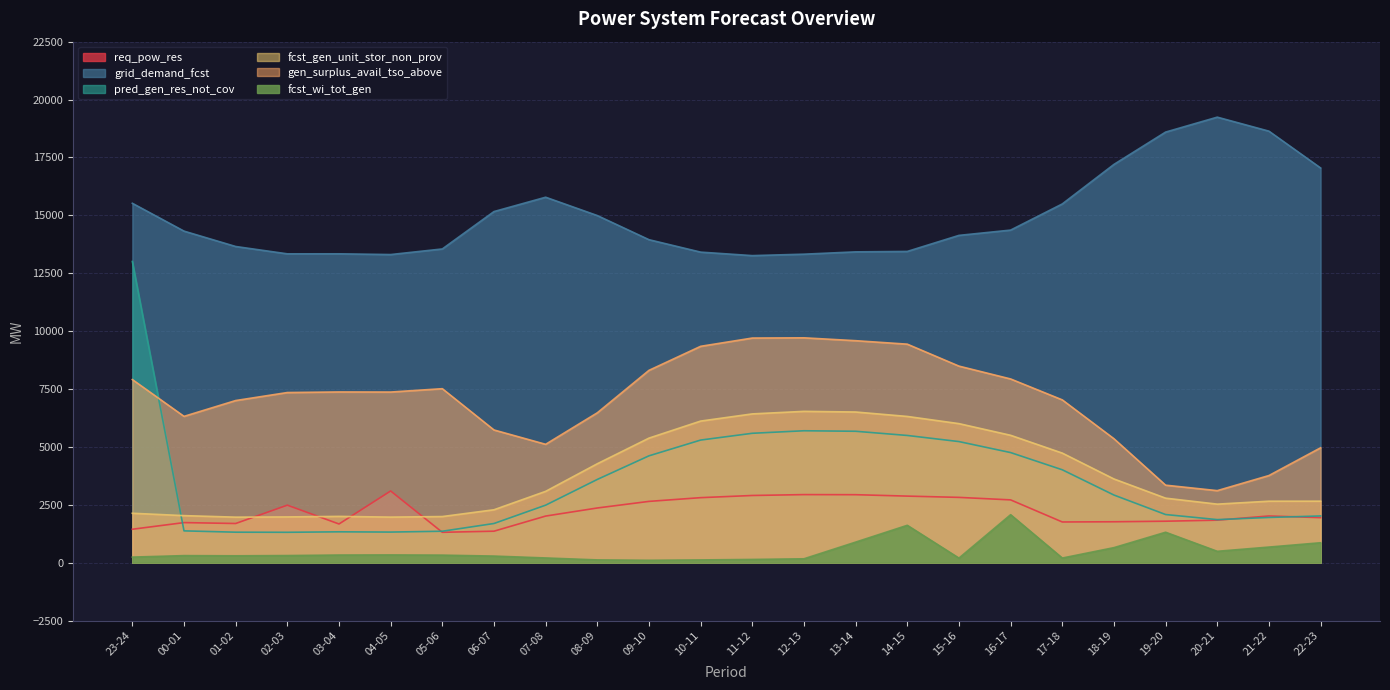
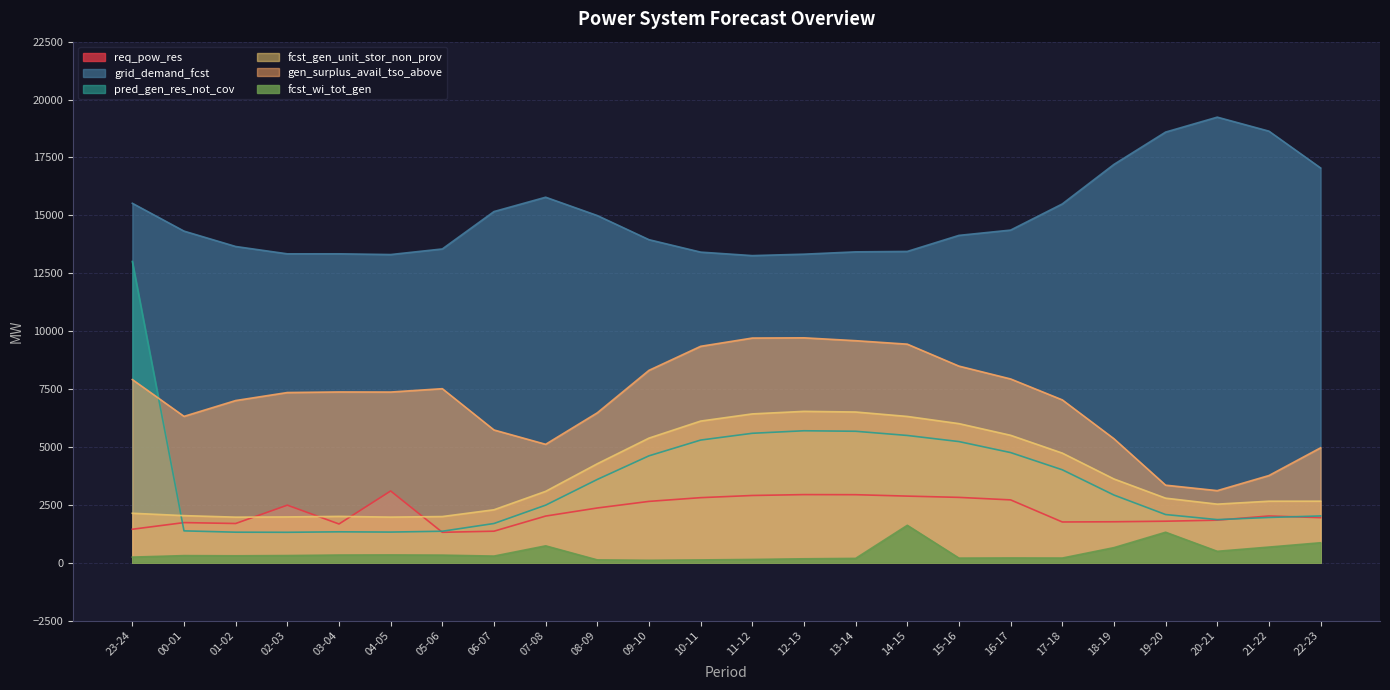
  {
    "req_pow_res": {
      "23-24": 1400,
      "00-01": 1700,
      "01-02": 1700,
      "02-03": 2500,
      "03-04": 1700,
      "04-05": 3100,
      "06-07": 1400,
      "07-08": 2000,
      "08-09": 2400,
      "09-10": 2600,
      "10-11": 2800,
      "11-12": 2900,
      "12-13": 2900,
      "13-14": 2900,
      "14-15": 2900,
      "15-16": 2800,
      "16-17": 2700,
      "17-18": 1800,
      "18-19": 1800,
      "19-20": 1800
    },
    "fcst_wi_tot_gen": {
      "23-24": 200,
      "00-01": 300,
      "01-02": 300,
      "02-03": 300,
      "03-04": 300,
      "04-05": 300,
      "05-06": 300,
      "06-07": 300,
-     "07-08": 200,
+     "07-08": 700,
      "08-09": 100,
      "09-10": 100,
      "10-11": 100,
      "11-12": 100,
      "12-13": 200,
-     "13-14": 900,
+     "13-14": 200,
      "14-15": 1600,
      "15-16": 200,
-     "16-17": 2100,
+     "16-17": 200,
      "17-18": 200,
      "18-19": 600,
      "19-20": 1300,
      "20-21": 500,
      "21-22": 700,
      "22-23": 900
    }
  }
